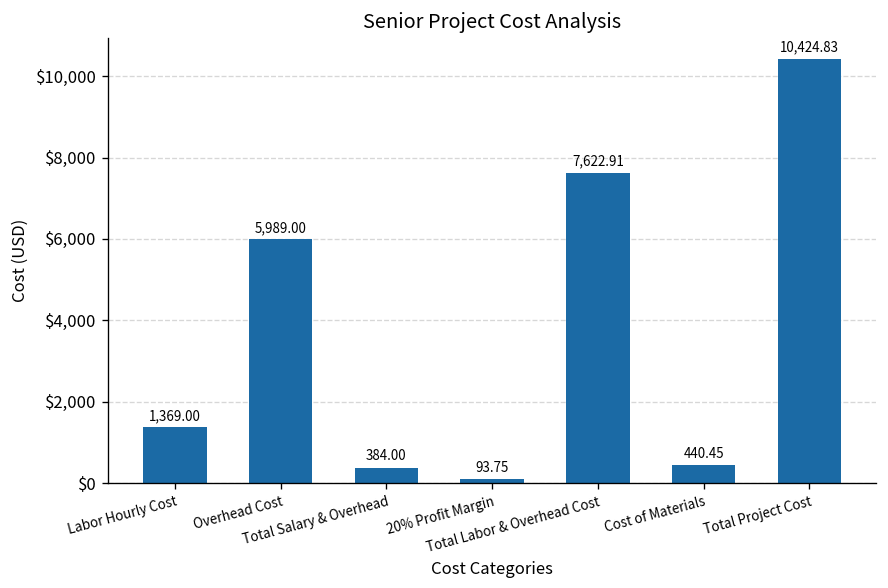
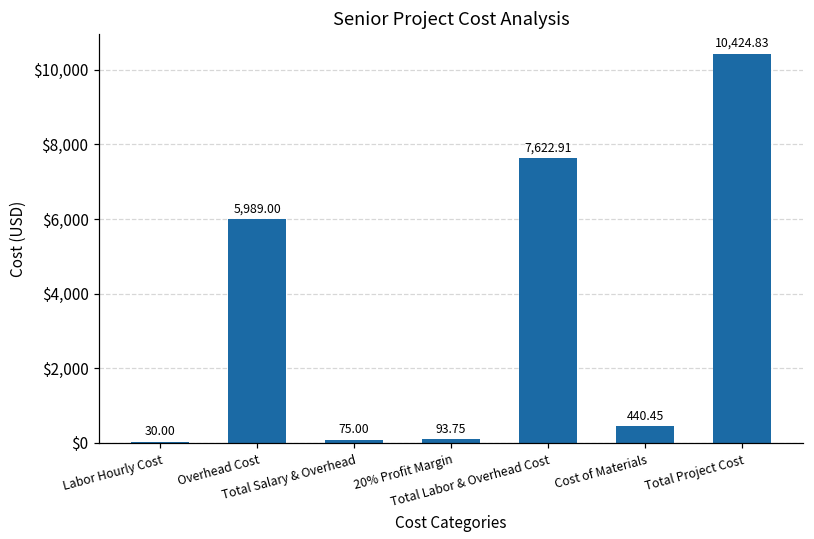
  {
-   "Labor Hourly Cost": "1,369.00",
+   "Labor Hourly Cost": "30.00",
    "Overhead Cost": "5,989.00",
-   "Total Salary & Overhead": "384.00",
+   "Total Salary & Overhead": "75.00",
    "20% Profit Margin": "93.75",
    "Total Labor & Overhead Cost": "7,622.91",
    "Cost of Materials": "440.45",
    "Total Project Cost": "10,424.83"
  }
